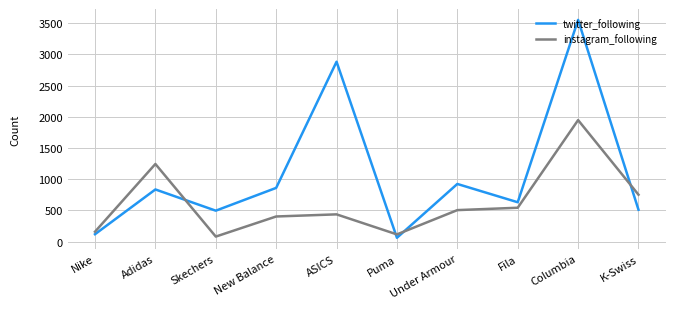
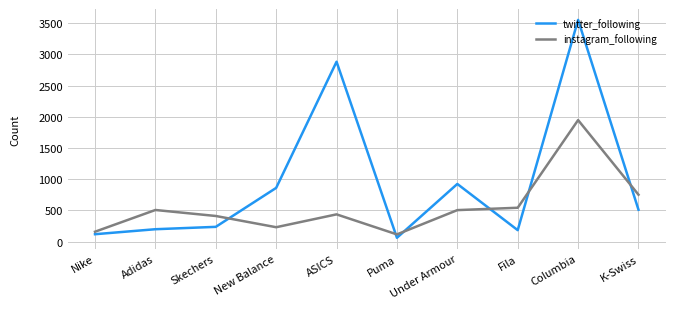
  {
    "twitter_following": {
-     "Adidas": 800,
-     "Skechers": 500,
+     "Adidas": 200,
+     "Skechers": 200,
      "New Balance": 900,
      "ASICS": 2900,
      "Puma": 100,
      "Under Armour": 900,
-     "Fila": 600,
+     "Fila": 200,
      "Columbia": 3600,
      "K-Swiss": 500
    },
    "instagram_following": {
-     "Adidas": 1200,
-     "Skechers": 100,
-     "New Balance": 400,
+     "Adidas": 500,
+     "Skechers": 400,
+     "New Balance": 200,
      "ASICS": 400,
      "Puma": 100,
      "Under Armour": 500,
      "Fila": 500,
      "Columbia": 1900,
      "K-Swiss": 800
    }
  }
